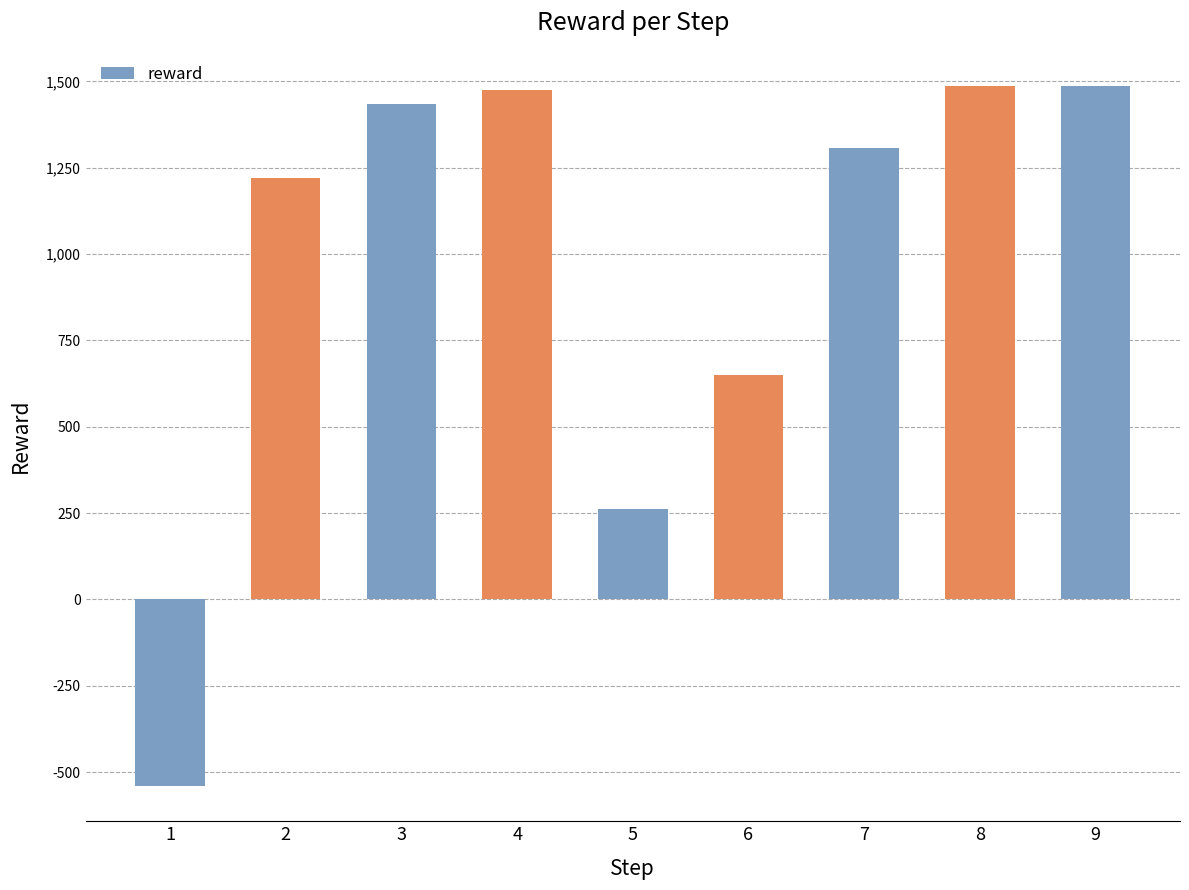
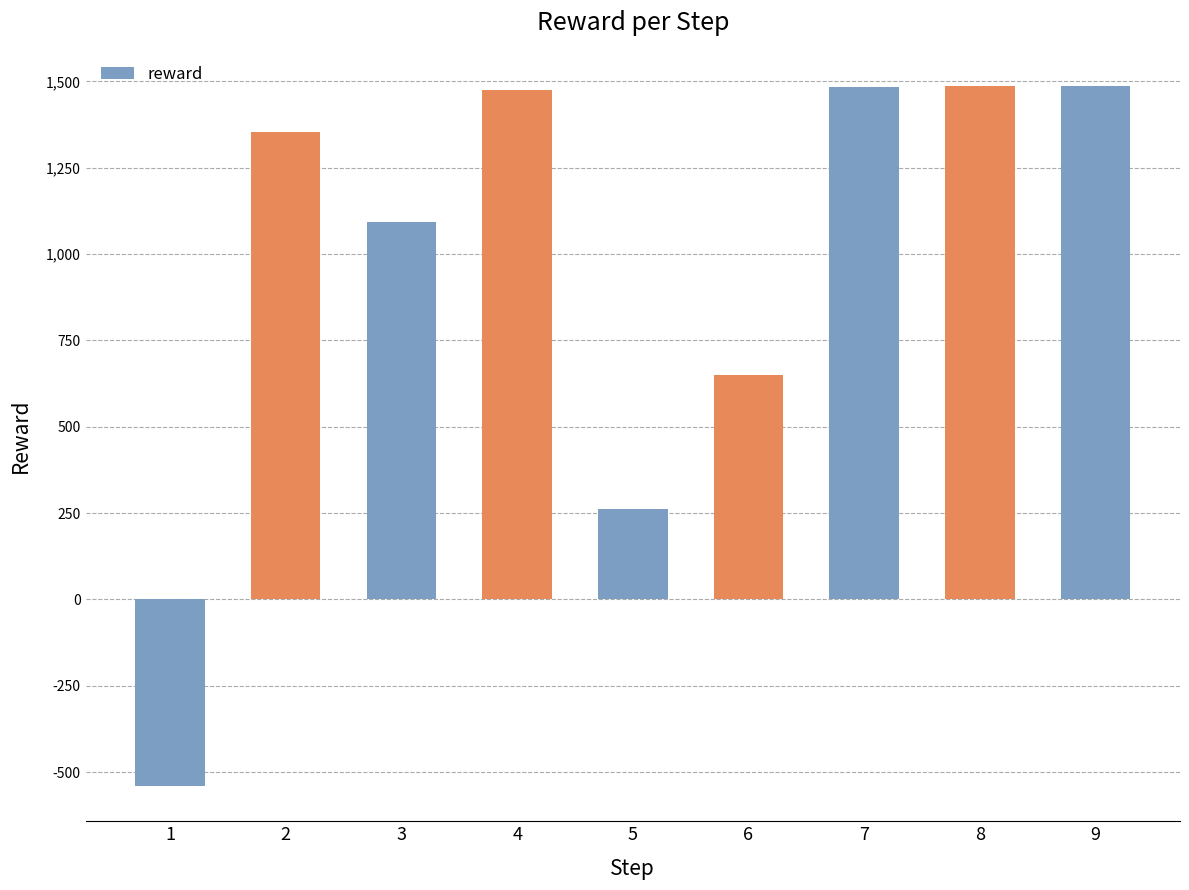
  {
    "1": "-540",
-   "2": "1,220",
-   "3": "1,430",
+   "2": "1,350",
+   "3": "1,090",
    "4": "1,470",
    "5": "260",
    "6": "650",
-   "7": "1,310",
+   "7": "1,490",
    "8": "1,490",
    "9": "1,490"
  }
